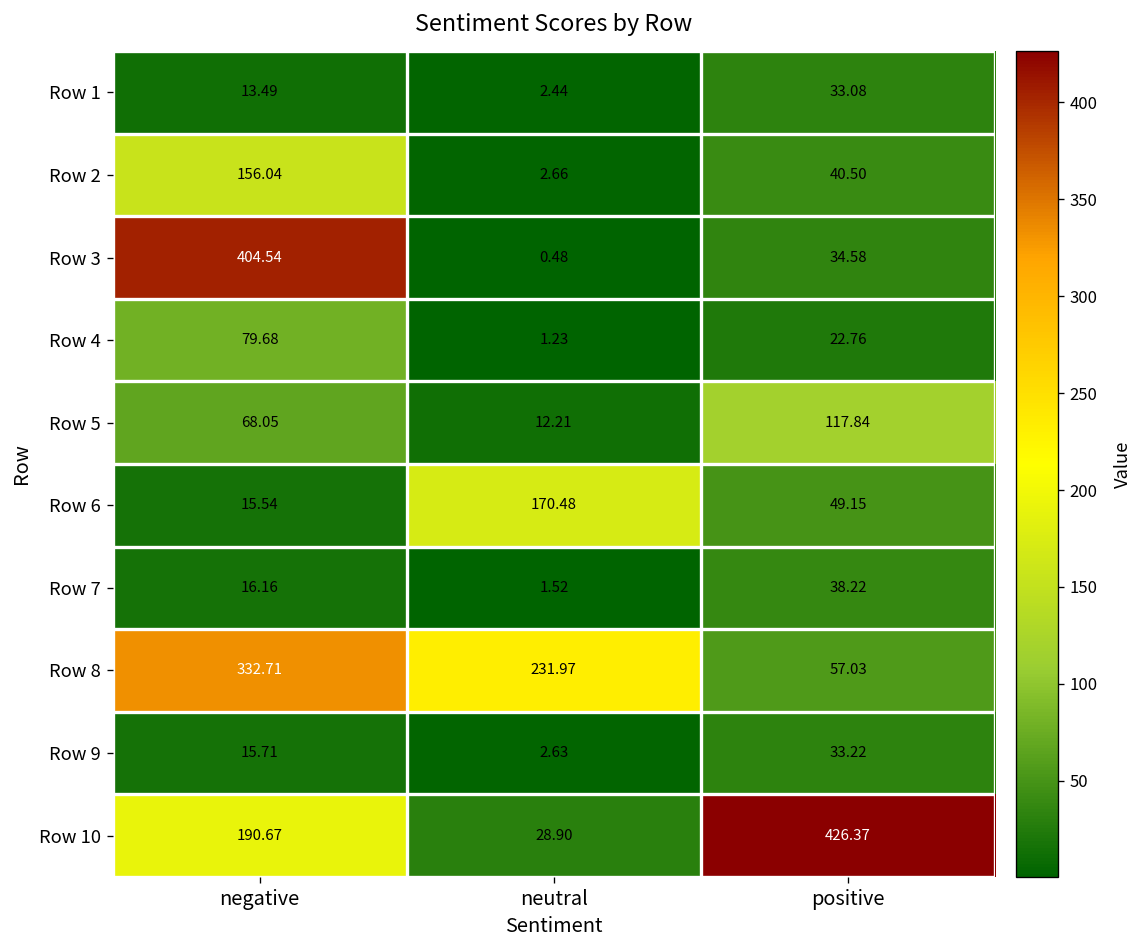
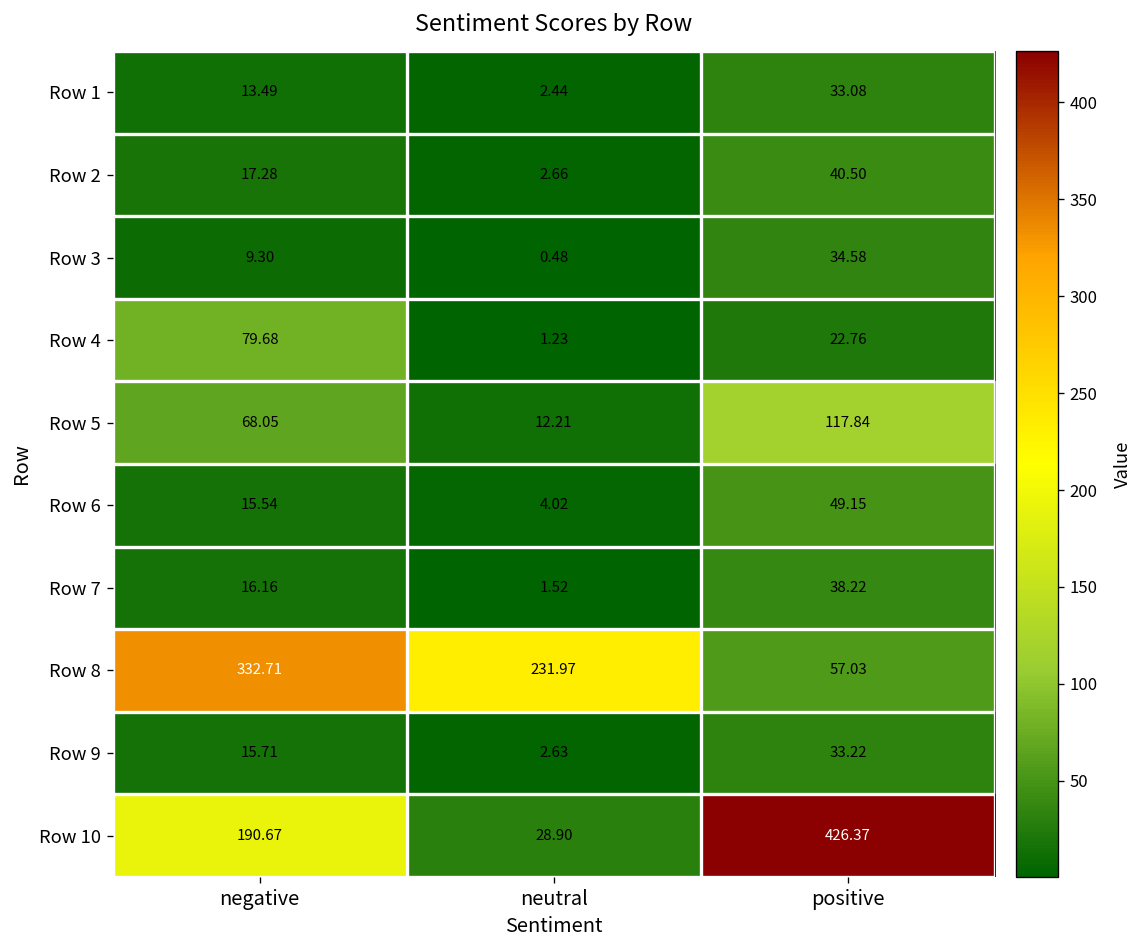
  {
    "Row 1": {
      "negative": 13.49,
      "neutral": 2.44,
      "positive": 33.08
    },
    "Row 2": {
-     "negative": 156.04,
+     "negative": 17.28,
      "neutral": 2.66,
      "positive": 40.50
    },
    "Row 3": {
-     "negative": 404.54,
+     "negative": 9.30,
      "neutral": 0.48,
      "positive": 34.58
    },
    "Row 4": {
      "negative": 79.68,
      "neutral": 1.23,
      "positive": 22.76
    },
    "Row 5": {
      "negative": 68.05,
      "neutral": 12.21,
      "positive": 117.84
    },
    "Row 6": {
      "negative": 15.54,
-     "neutral": 170.48,
+     "neutral": 4.02,
      "positive": 49.15
    },
    "Row 7": {
      "negative": 16.16,
      "neutral": 1.52,
      "positive": 38.22
    },
    "Row 8": {
      "negative": 332.71,
      "neutral": 231.97,
      "positive": 57.03
    },
    "Row 9": {
      "negative": 15.71,
      "neutral": 2.63,
      "positive": 33.22
    },
    "Row 10": {
      "negative": 190.67,
      "neutral": 28.90,
      "positive": 426.37
    }
  }
